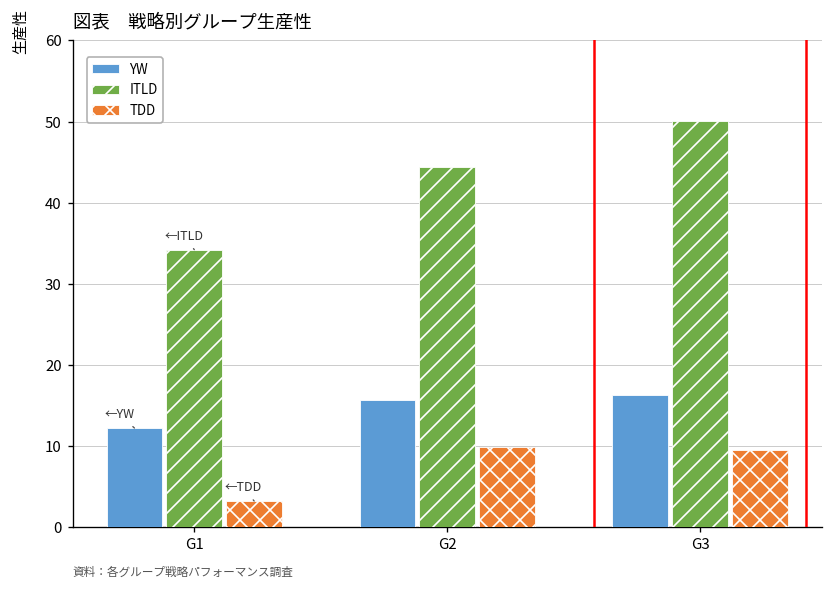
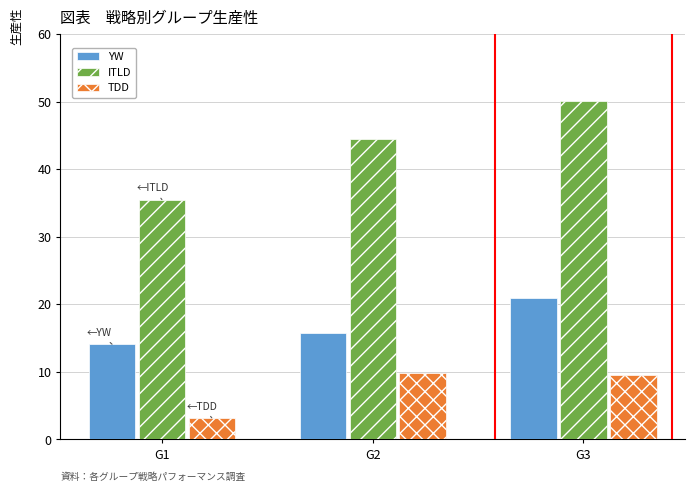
  {
    "YW": {
-     "G1": 12,
+     "G1": 14,
      "G2": 16,
-     "G3": 16
+     "G3": 21
    },
    "ITLD": {
-     "G1": 34,
+     "G1": 36,
      "G2": 44,
      "G3": 50
    },
    "TDD": {
      "G1": 3,
      "G2": 10,
      "G3": 10
    }
  }
